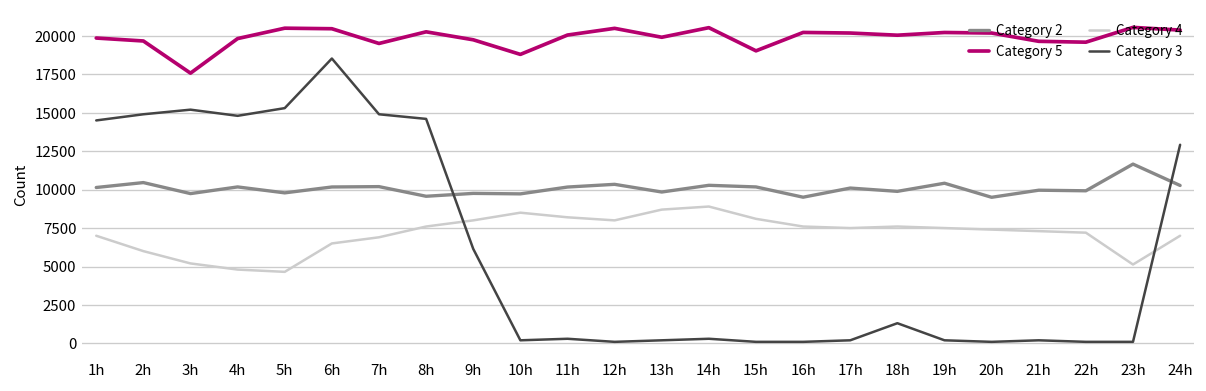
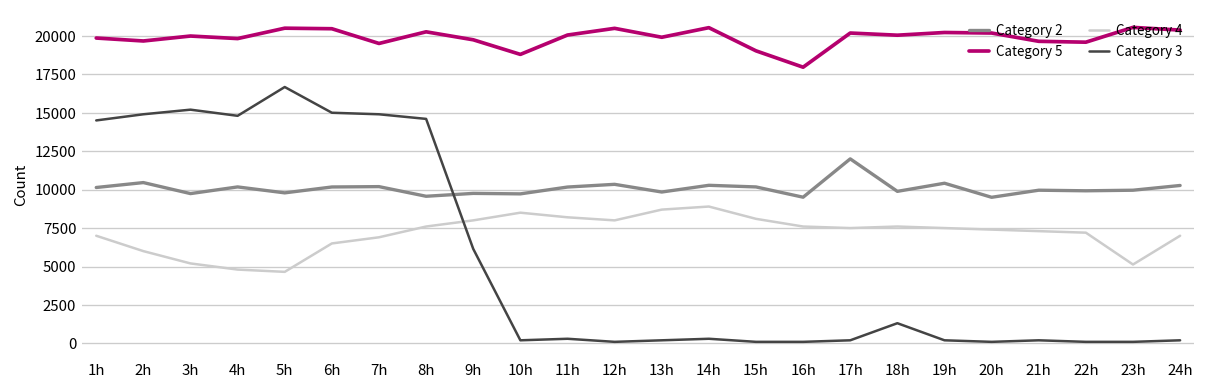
  {
    "Category 2": {
      "1h": 10100,
      "2h": 10500,
      "3h": 9700,
      "4h": 10200,
      "5h": 9800,
      "6h": 10200,
      "7h": 10200,
      "8h": 9600,
      "9h": 9800,
      "10h": 9700,
      "11h": 10200,
      "12h": 10300,
      "13h": 9800,
      "14h": 10300,
      "15h": 10200,
      "16h": 9500,
-     "17h": 10100,
+     "17h": 12000,
      "18h": 9900,
      "19h": 10400,
      "20h": 9500,
      "21h": 10000,
      "22h": 9900,
-     "23h": 11700,
+     "23h": 10000,
      "24h": 10300
    },
    "Category 5": {
      "1h": 19900,
      "2h": 19700,
-     "3h": 17600,
+     "3h": 20000,
      "4h": 19800,
      "5h": 20500,
      "6h": 20500,
      "7h": 19500,
      "8h": 20300,
      "9h": 19700,
      "10h": 18800,
      "11h": 20100,
      "12h": 20500,
      "13h": 19900,
      "14h": 20500,
      "15h": 19000,
-     "16h": 20200,
+     "16h": 18000,
      "17h": 20200,
      "18h": 20000,
      "19h": 20200,
      "20h": 20200,
      "21h": 19600,
      "22h": 19600,
      "23h": 20600,
      "24h": 20400
    },
    "Category 4": {
      "1h": 7000,
      "2h": 6000,
      "3h": 5200,
      "4h": 4800,
      "5h": 4700,
      "6h": 6500,
      "7h": 6900,
      "8h": 7600,
      "9h": 8000,
      "10h": 8500,
      "11h": 8200,
      "12h": 8000,
      "13h": 8700,
      "14h": 8900,
      "15h": 8100,
      "16h": 7600,
      "17h": 7500,
      "18h": 7600,
      "19h": 7500,
      "20h": 7400,
      "21h": 7300,
      "22h": 7200,
      "23h": 5100,
      "24h": 7000
    },
    "Category 3": {
      "1h": 14500,
      "2h": 14900,
      "3h": 15200,
      "4h": 14800,
-     "5h": 15300,
-     "6h": 18500,
+     "5h": 16700,
+     "6h": 15000,
      "7h": 14900,
      "8h": 14600,
      "9h": 6100,
      "10h": 200,
      "11h": 300,
      "12h": 100,
      "13h": 200,
      "14h": 300,
      "15h": 100,
      "16h": 100,
      "17h": 200,
      "18h": 1300,
      "19h": 200,
      "20h": 100,
      "21h": 200,
      "22h": 100,
      "23h": 100,
-     "24h": 12900
+     "24h": 200
    }
  }
